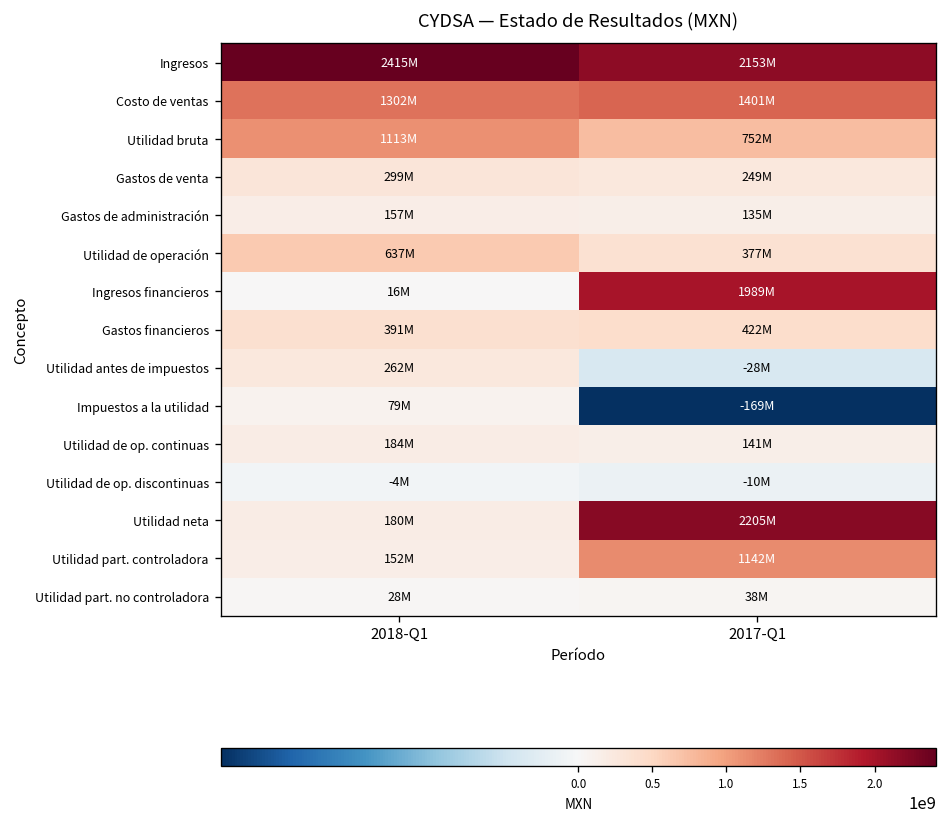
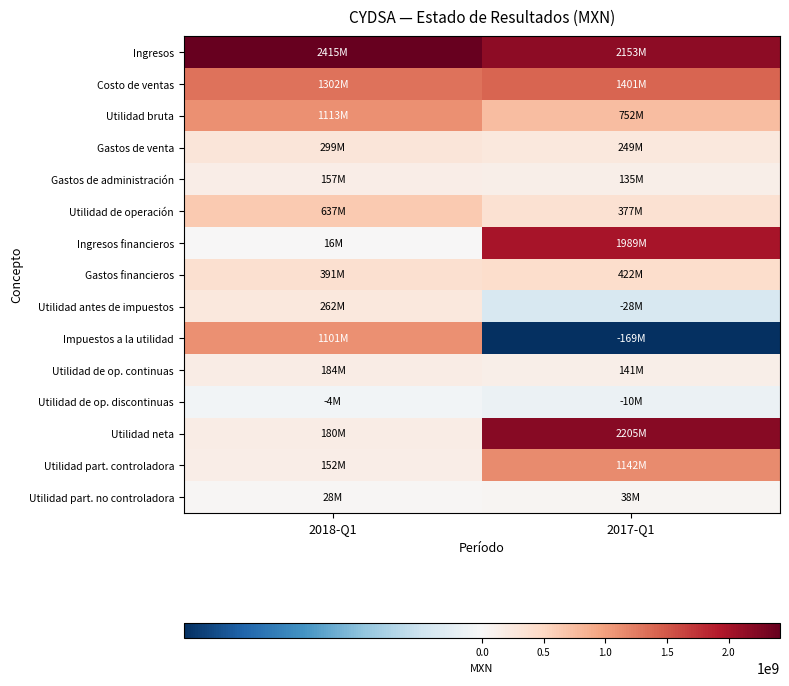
  {
    "Ingresos": {
      "2018-Q1": "2415M",
      "2017-Q1": "2153M"
    },
    "Costo de ventas": {
      "2018-Q1": "1302M",
      "2017-Q1": "1401M"
    },
    "Utilidad bruta": {
      "2018-Q1": "1113M",
      "2017-Q1": "752M"
    },
    "Gastos de venta": {
      "2018-Q1": "299M",
      "2017-Q1": "249M"
    },
    "Gastos de administración": {
      "2018-Q1": "157M",
      "2017-Q1": "135M"
    },
    "Utilidad de operación": {
      "2018-Q1": "637M",
      "2017-Q1": "377M"
    },
    "Ingresos financieros": {
      "2018-Q1": "16M",
      "2017-Q1": "1989M"
    },
    "Gastos financieros": {
      "2018-Q1": "391M",
      "2017-Q1": "422M"
    },
    "Utilidad antes de impuestos": {
      "2018-Q1": "262M",
      "2017-Q1": "-28M"
    },
    "Impuestos a la utilidad": {
-     "2018-Q1": "79M",
+     "2018-Q1": "1101M",
      "2017-Q1": "-169M"
    },
    "Utilidad de op. continuas": {
      "2018-Q1": "184M",
      "2017-Q1": "141M"
    },
    "Utilidad de op. discontinuas": {
      "2018-Q1": "-4M",
      "2017-Q1": "-10M"
    },
    "Utilidad neta": {
      "2018-Q1": "180M",
      "2017-Q1": "2205M"
    },
    "Utilidad part. controladora": {
      "2018-Q1": "152M",
      "2017-Q1": "1142M"
    },
    "Utilidad part. no controladora": {
      "2018-Q1": "28M",
      "2017-Q1": "38M"
    }
  }
